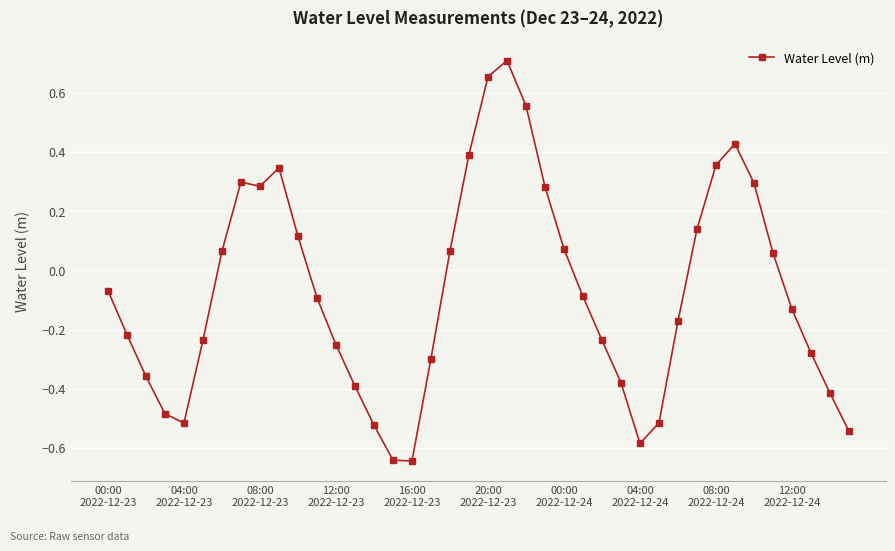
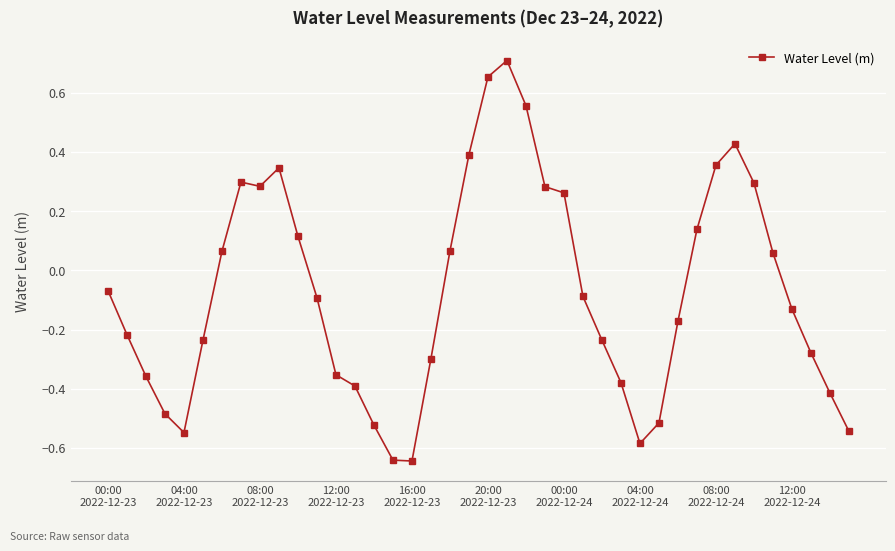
  {
    "00:00 2022-12-23": -0.07,
-   "04:00 2022-12-23": -0.52,
+   "04:00 2022-12-23": -0.55,
    "08:00 2022-12-23": 0.28,
-   "12:00 2022-12-23": -0.25,
+   "12:00 2022-12-23": -0.35,
    "16:00 2022-12-23": -0.64,
    "20:00 2022-12-23": 0.65,
-   "00:00 2022-12-24": 0.07,
+   "00:00 2022-12-24": 0.26,
    "04:00 2022-12-24": -0.58,
    "08:00 2022-12-24": 0.35,
    "12:00 2022-12-24": -0.13
  }
